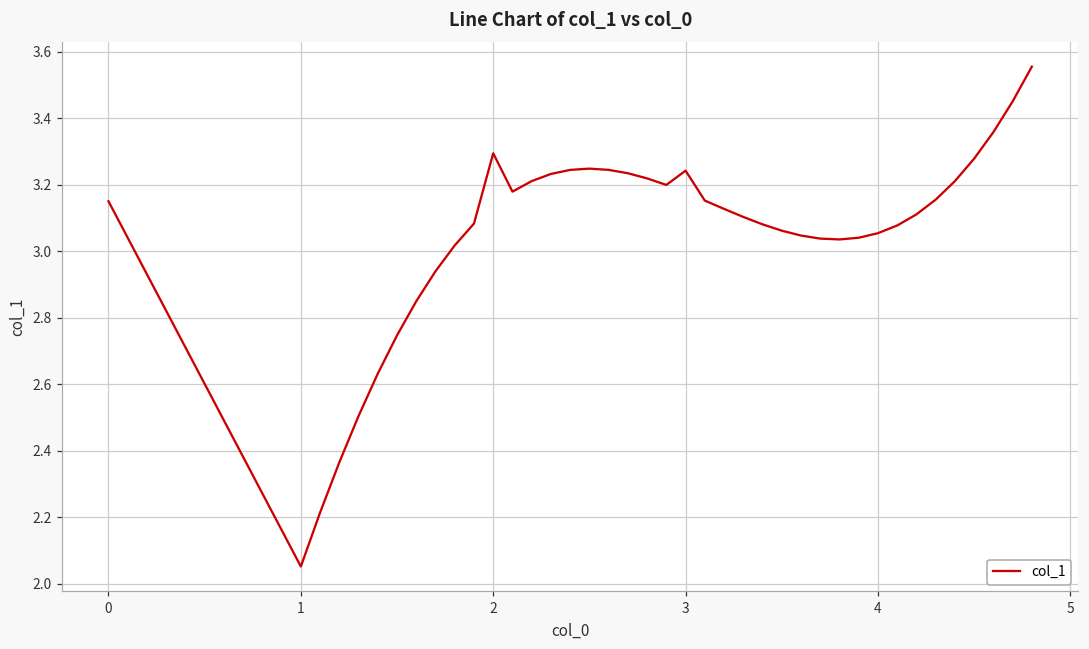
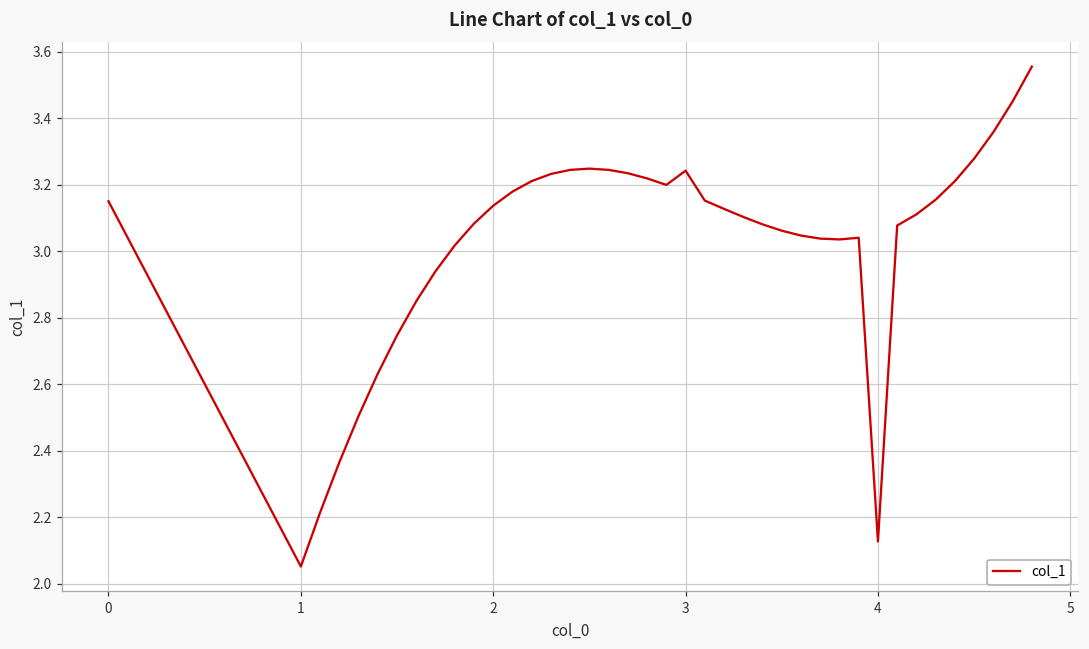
  {
    "0": 3.15,
    "1": 2.05,
-   "2": 3.29,
+   "2": 3.14,
    "3": 3.24,
-   "4": 3.05
+   "4": 2.13
  }
